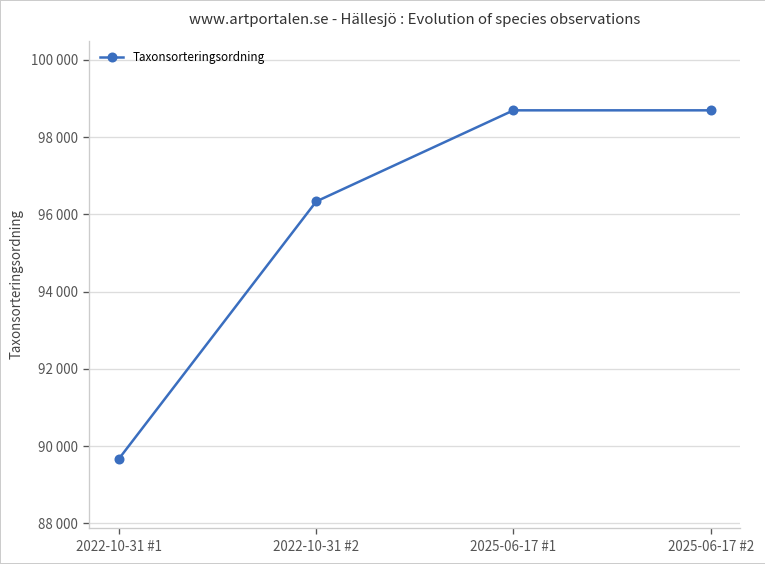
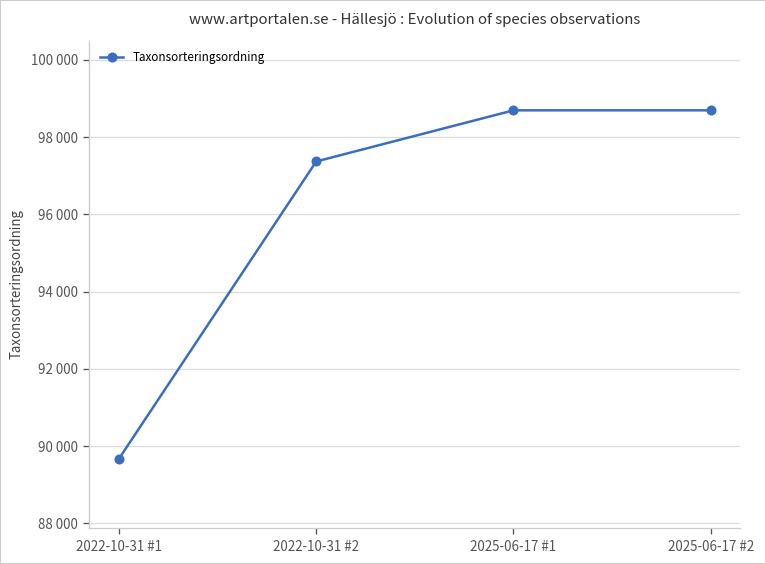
  {
    "2022-10-31 #1": 89700,
-   "2022-10-31 #2": 96300,
+   "2022-10-31 #2": 97400,
    "2025-06-17 #1": 98700,
    "2025-06-17 #2": 98700
  }
